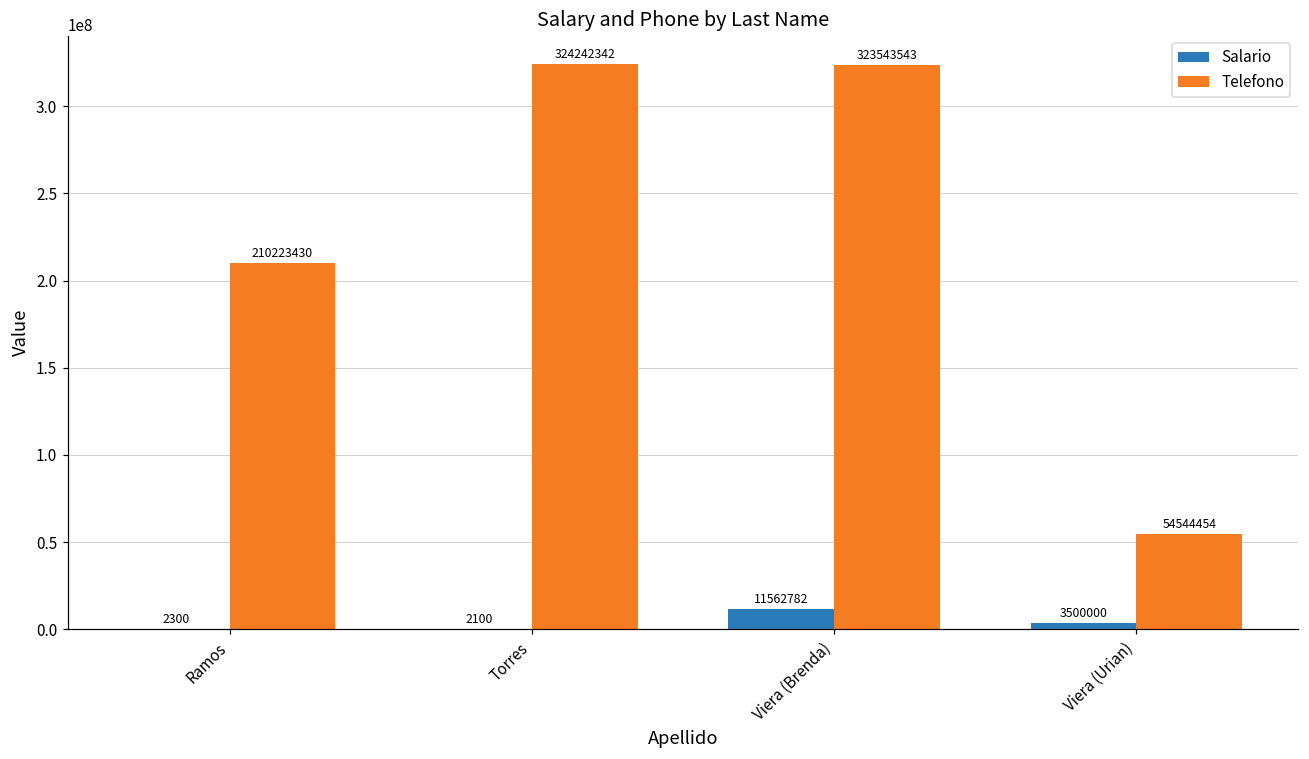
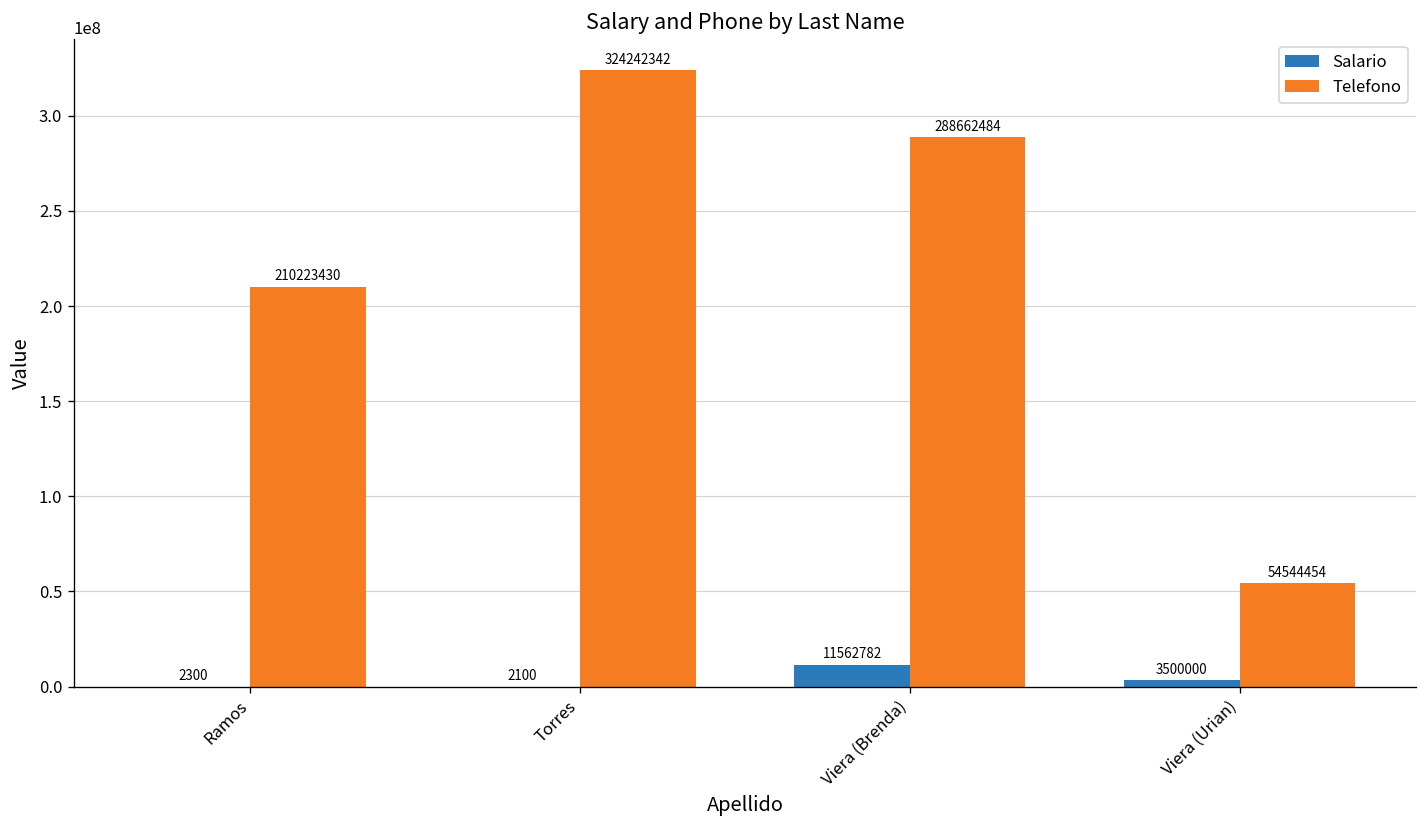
  {
    "Salario": {
      "Ramos": 2300,
      "Torres": 2100,
      "Viera (Brenda)": 11562782,
      "Viera (Urian)": 3500000
    },
    "Telefono": {
      "Ramos": 210223430,
      "Torres": 324242342,
-     "Viera (Brenda)": 323543543,
+     "Viera (Brenda)": 288662484,
      "Viera (Urian)": 54544454
    }
  }
